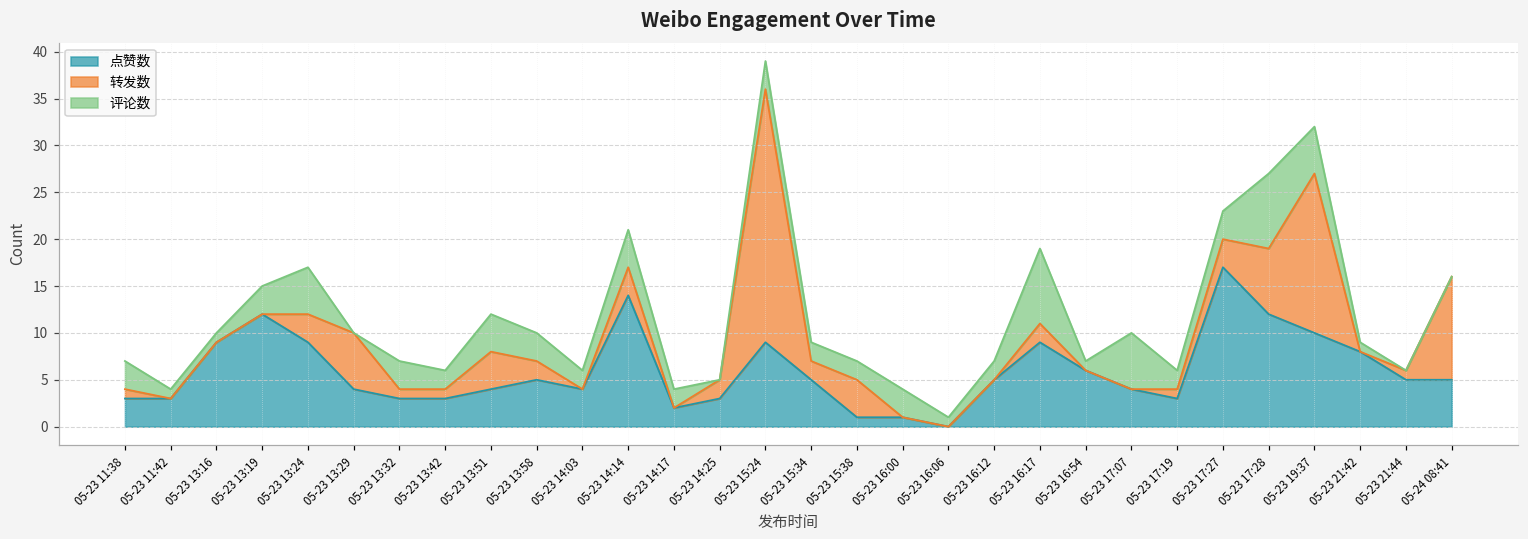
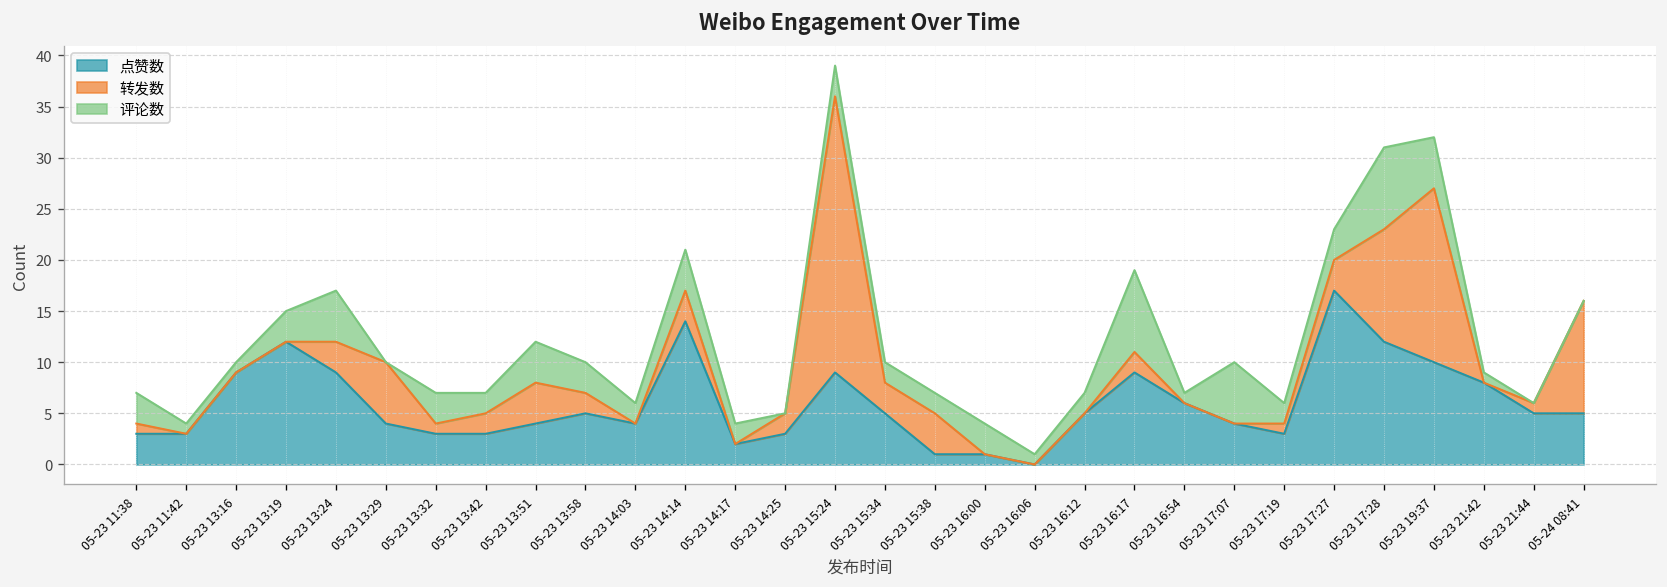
  {
    "点赞数": {
      "05-23 11:38": 3,
      "05-23 13:24": 9,
      "05-23 13:29": 4,
      "05-23 13:32": 3,
      "05-23 13:42": 3,
      "05-23 13:51": 4,
      "05-23 13:58": 5,
      "05-23 14:14": 14,
      "05-23 14:25": 3,
      "05-23 15:24": 9,
      "05-23 15:34": 5,
      "05-23 15:38": 1,
      "05-23 16:17": 9,
      "05-23 17:19": 3,
      "05-23 17:27": 17,
      "05-23 17:28": 12,
      "05-23 19:37": 10,
      "05-23 21:44": 5,
      "05-24 08:41": 5
    },
    "转发数": {
      "05-23 11:38": 1,
      "05-23 13:24": 3,
      "05-23 13:32": 1,
-     "05-23 13:42": 1,
+     "05-23 13:42": 2,
      "05-23 13:51": 4,
      "05-23 13:58": 2,
      "05-23 14:14": 3,
      "05-23 15:24": 27,
-     "05-23 15:34": 2,
+     "05-23 15:34": 3,
      "05-23 15:38": 4,
      "05-23 16:17": 2,
      "05-23 17:19": 1,
      "05-23 17:27": 3,
-     "05-23 17:28": 7,
+     "05-23 17:28": 11,
      "05-23 19:37": 17
    },
    "评论数": {
      "05-23 11:38": 3,
      "05-23 11:42": 1,
      "05-23 13:16": 1,
      "05-23 13:19": 3,
      "05-23 13:24": 5,
      "05-23 13:32": 3,
      "05-23 13:42": 2,
      "05-23 13:51": 4,
      "05-23 13:58": 3,
      "05-23 14:03": 2,
      "05-23 14:14": 4,
      "05-23 14:17": 2,
      "05-23 15:24": 3,
      "05-23 15:34": 2,
      "05-23 15:38": 2,
      "05-23 16:00": 3,
      "05-23 16:06": 1,
      "05-23 16:12": 2,
      "05-23 16:17": 8,
      "05-23 16:54": 1,
      "05-23 17:07": 6,
      "05-23 17:19": 2,
      "05-23 17:27": 3,
      "05-23 17:28": 8,
      "05-23 19:37": 5,
      "05-23 21:42": 1
    }
  }
